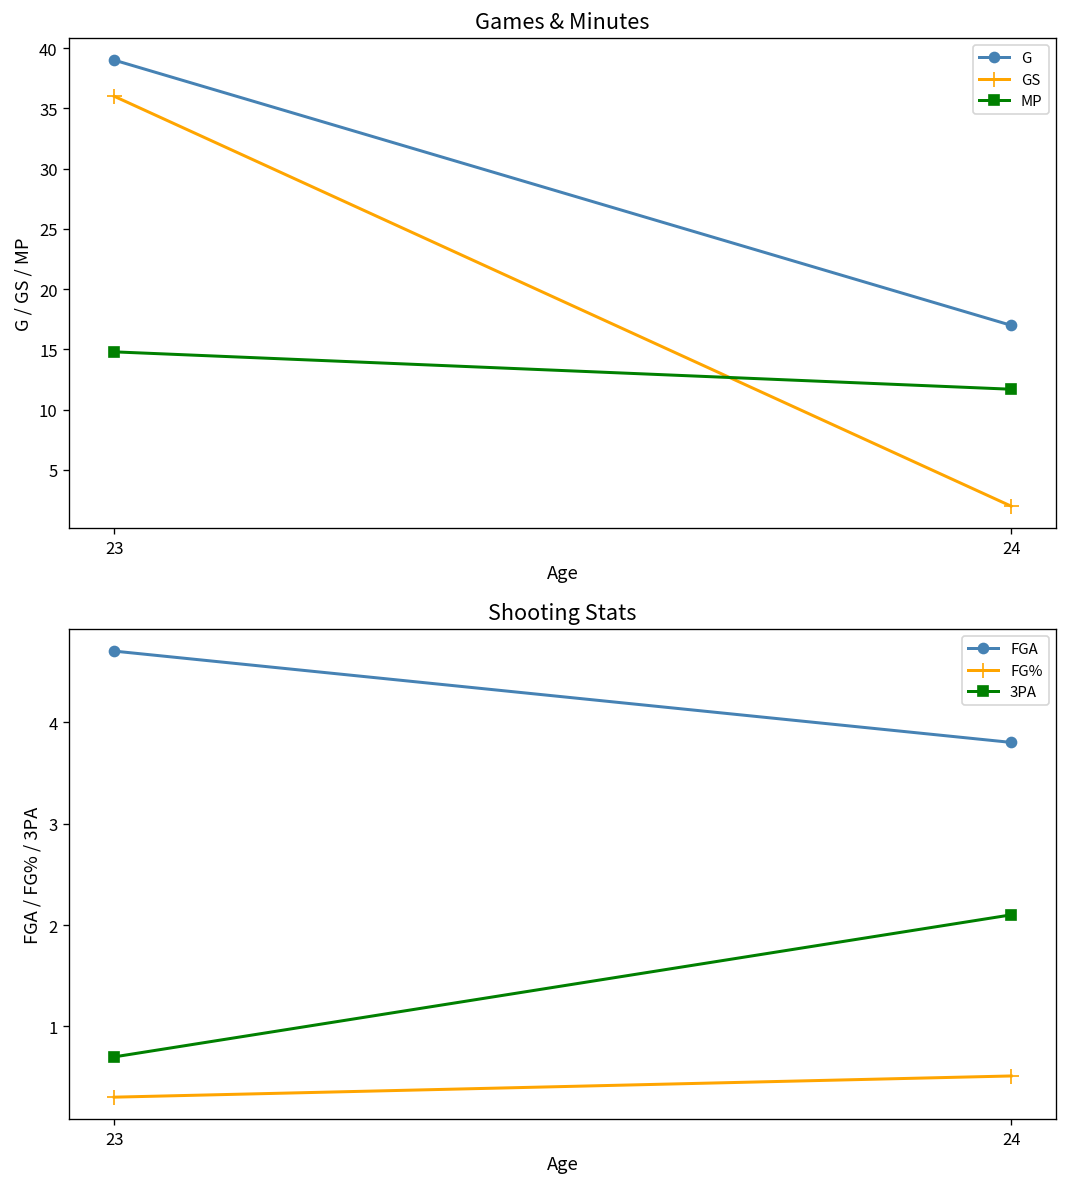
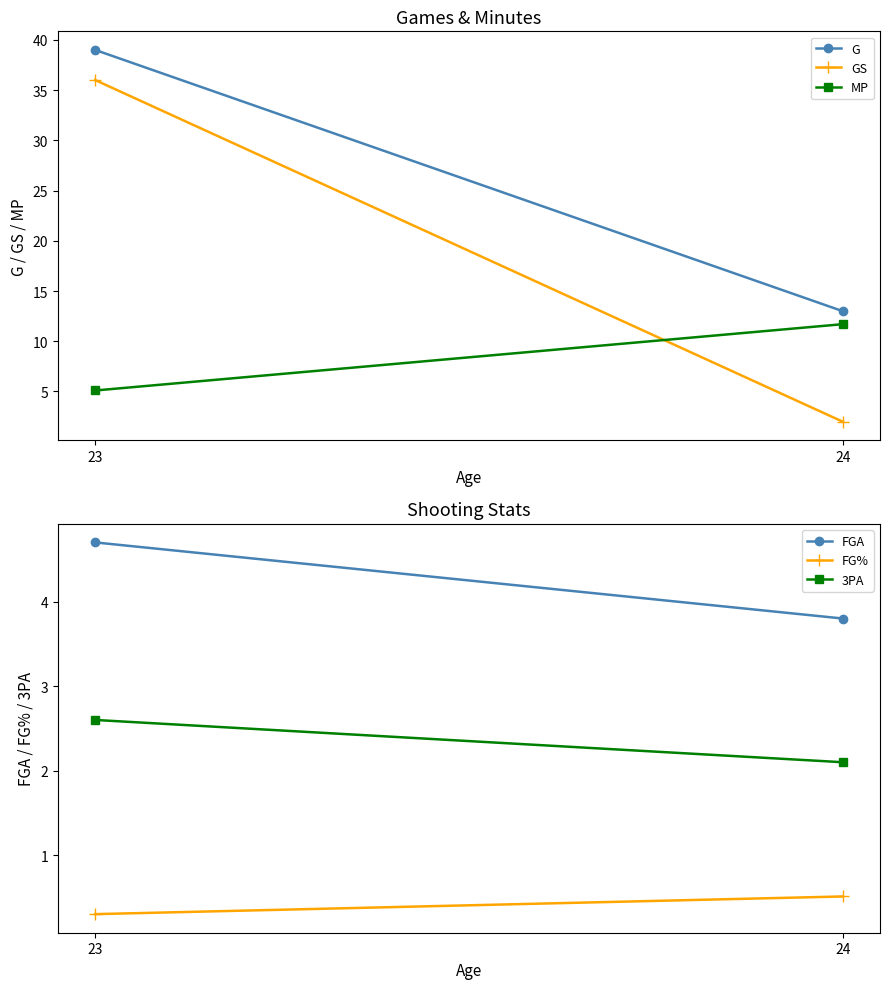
  {
    "Games & Minutes": {
      "G": {
        "23": 39,
-       "24": 17
+       "24": 13
      },
      "GS": {
        "23": 36.0,
        "24": 2.0
      },
      "MP": {
-       "23": 14.8,
+       "23": 5.1,
        "24": 11.7
      }
    },
    "Shooting Stats": {
      "FGA": {
        "23": 4.7,
        "24": 3.8
      },
      "FG%": {
        "23": 0.3,
        "24": 0.5
      },
      "3PA": {
-       "23": 0.7,
+       "23": 2.6,
        "24": 2.1
      }
    }
  }
